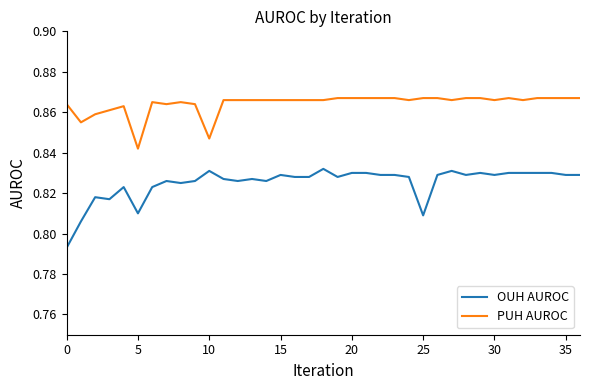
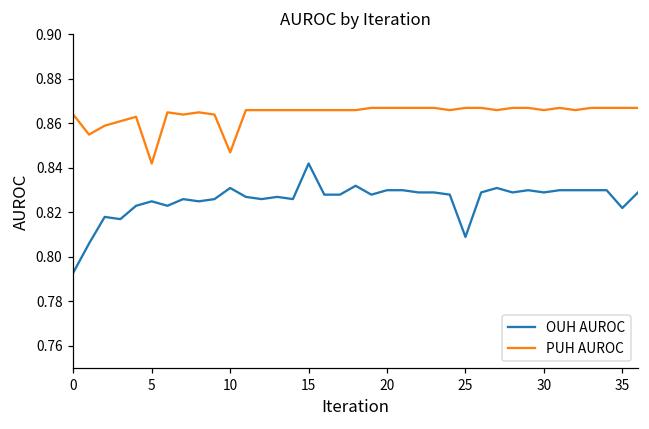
  {
    "OUH AUROC": {
      "0": 0.793,
-     "5": 0.810,
+     "5": 0.825,
      "10": 0.831,
-     "15": 0.829,
+     "15": 0.842,
      "20": 0.830,
      "25": 0.809,
      "30": 0.829,
-     "35": 0.829
+     "35": 0.822
    },
    "PUH AUROC": {
      "0": 0.864,
      "5": 0.842,
      "10": 0.847,
      "15": 0.866,
      "20": 0.867,
      "25": 0.867,
      "30": 0.866,
      "35": 0.867
    }
  }
